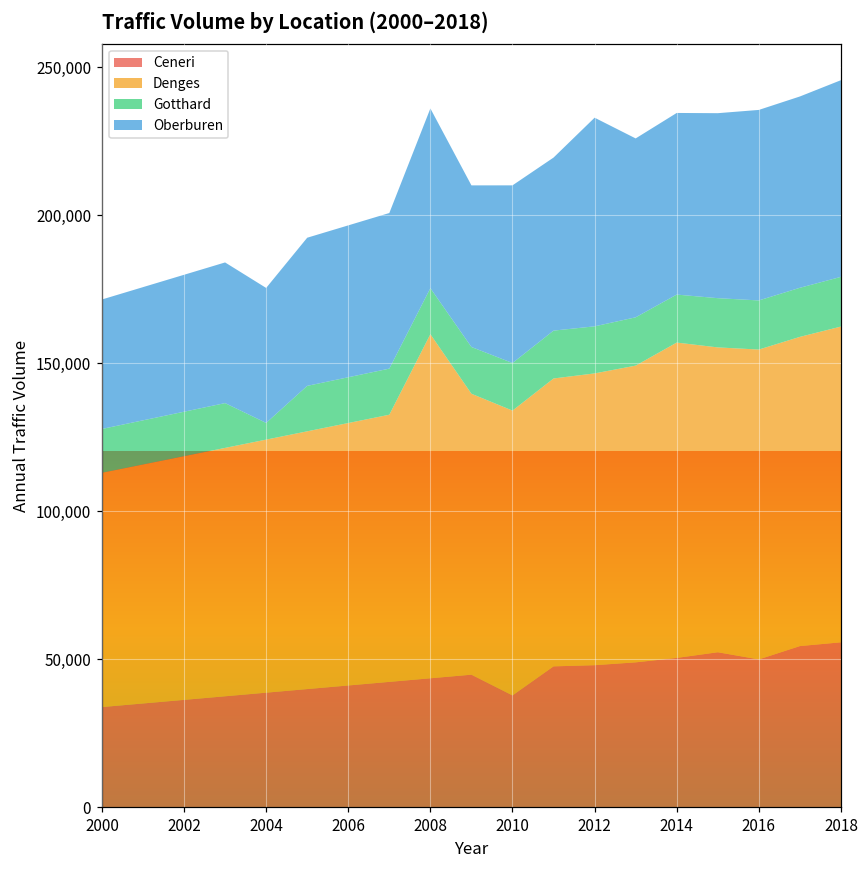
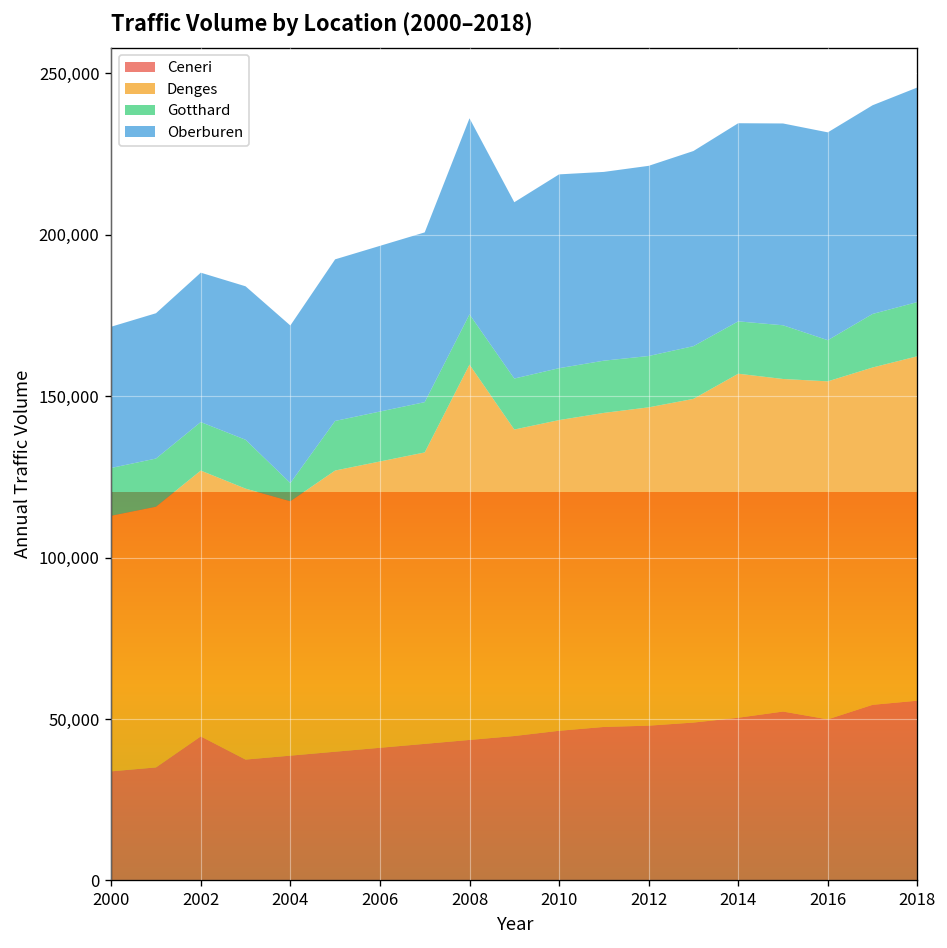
  {
    "Ceneri": {
      "2000": "34,000",
-     "2002": "36,000",
+     "2002": "45,000",
      "2004": "39,000",
      "2006": "41,000",
      "2008": "44,000",
-     "2010": "38,000",
+     "2010": "46,000",
      "2012": "48,000",
      "2014": "50,000",
      "2016": "50,000",
      "2018": "56,000"
    },
    "Denges": {
      "2000": "79,000",
      "2002": "82,000",
-     "2004": "86,000",
+     "2004": "79,000",
      "2006": "89,000",
      "2008": "116,000",
      "2010": "96,000",
      "2012": "99,000",
      "2014": "107,000",
      "2016": "105,000",
      "2018": "107,000"
    },
    "Gotthard": {
      "2000": "15,000",
      "2002": "15,000",
      "2004": "6,000",
      "2006": "15,000",
      "2008": "16,000",
      "2010": "16,000",
      "2012": "16,000",
      "2014": "16,000",
-     "2016": "17,000",
+     "2016": "13,000",
      "2018": "17,000"
    },
    "Oberburen": {
      "2000": "44,000",
      "2002": "46,000",
-     "2004": "46,000",
+     "2004": "49,000",
      "2006": "51,000",
      "2008": "61,000",
      "2010": "60,000",
-     "2012": "71,000",
+     "2012": "59,000",
      "2014": "61,000",
      "2016": "64,000",
      "2018": "66,000"
    }
  }
